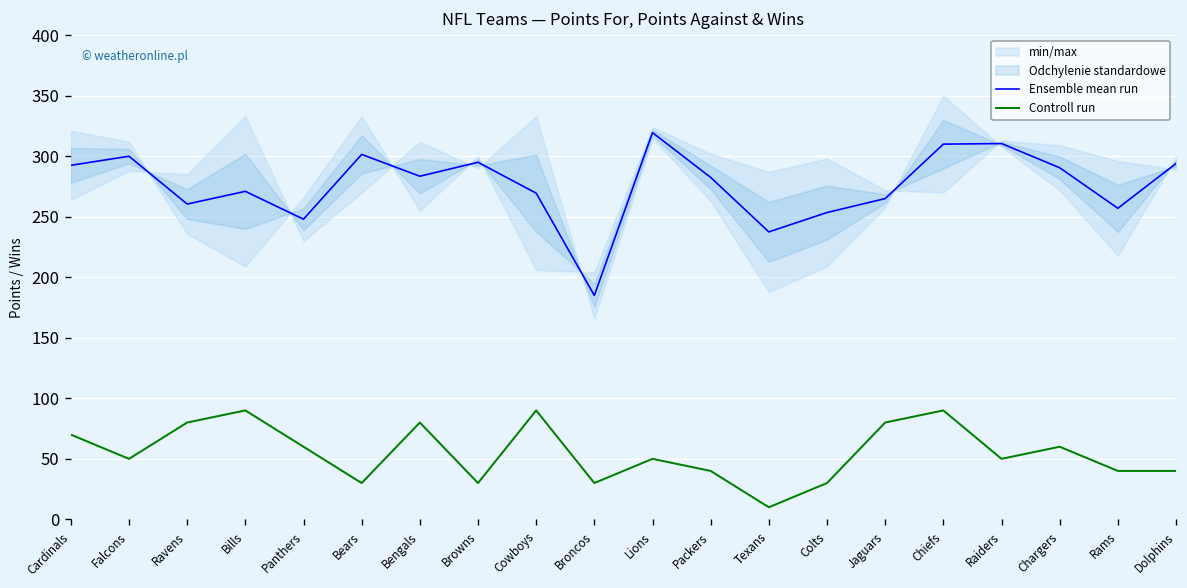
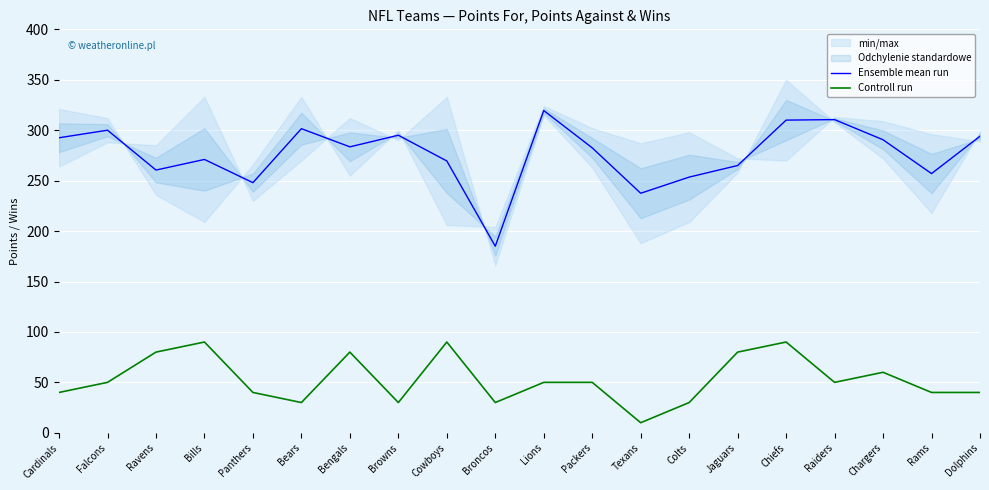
  {
    "Ensemble mean run": {
      "Cardinals": 293,
      "Falcons": 300,
      "Ravens": 261,
      "Bills": 271,
      "Panthers": 248,
      "Bears": 302,
      "Bengals": 284,
      "Cowboys": 270,
      "Broncos": 185,
      "Packers": 283,
      "Texans": 238,
      "Colts": 254,
      "Jaguars": 265,
      "Chiefs": 310,
      "Chargers": 291,
      "Rams": 257,
      "Dolphins": 294
    },
    "Controll run": {
-     "Cardinals": 70,
+     "Cardinals": 40,
      "Falcons": 50,
      "Ravens": 80,
      "Bills": 90,
-     "Panthers": 60,
+     "Panthers": 40,
      "Bears": 30,
      "Bengals": 80,
      "Browns": 30,
      "Cowboys": 90,
      "Broncos": 30,
      "Lions": 50,
-     "Packers": 40,
+     "Packers": 50,
      "Texans": 10,
      "Colts": 30,
      "Jaguars": 80,
      "Chiefs": 90,
      "Raiders": 50,
      "Chargers": 60,
      "Rams": 40,
      "Dolphins": 40
    }
  }
